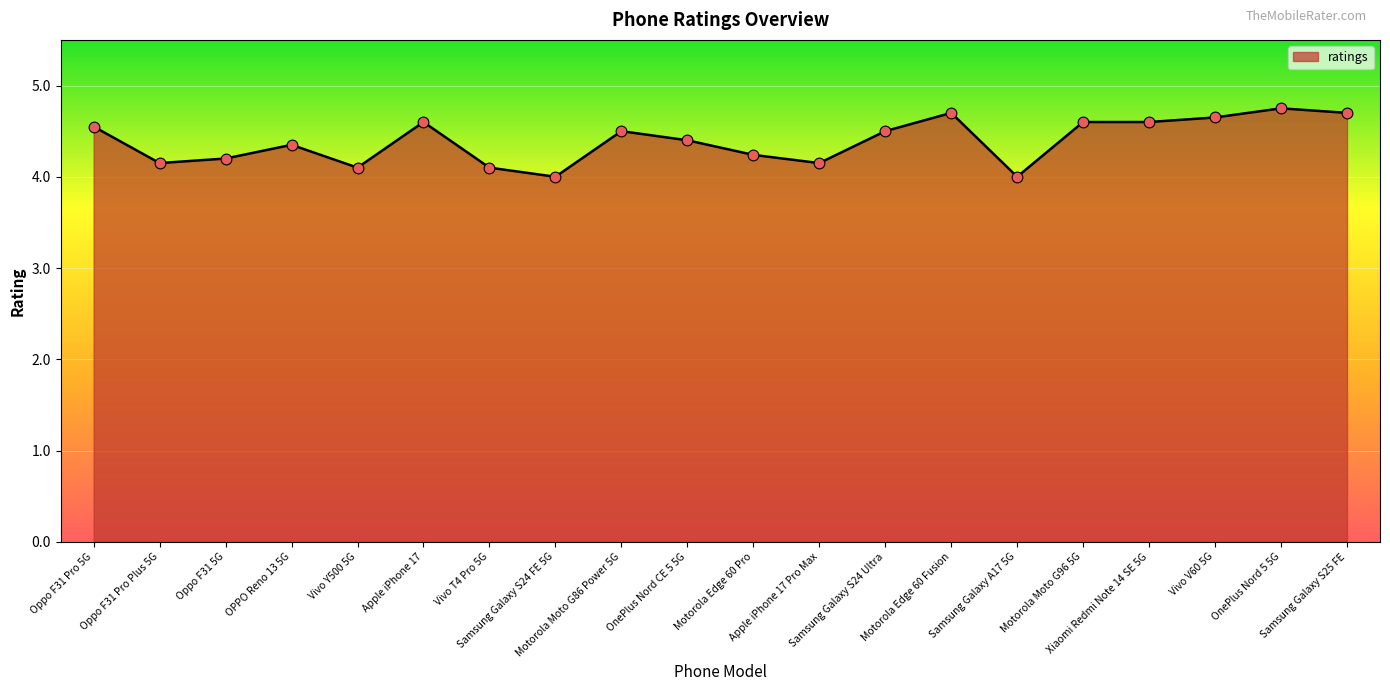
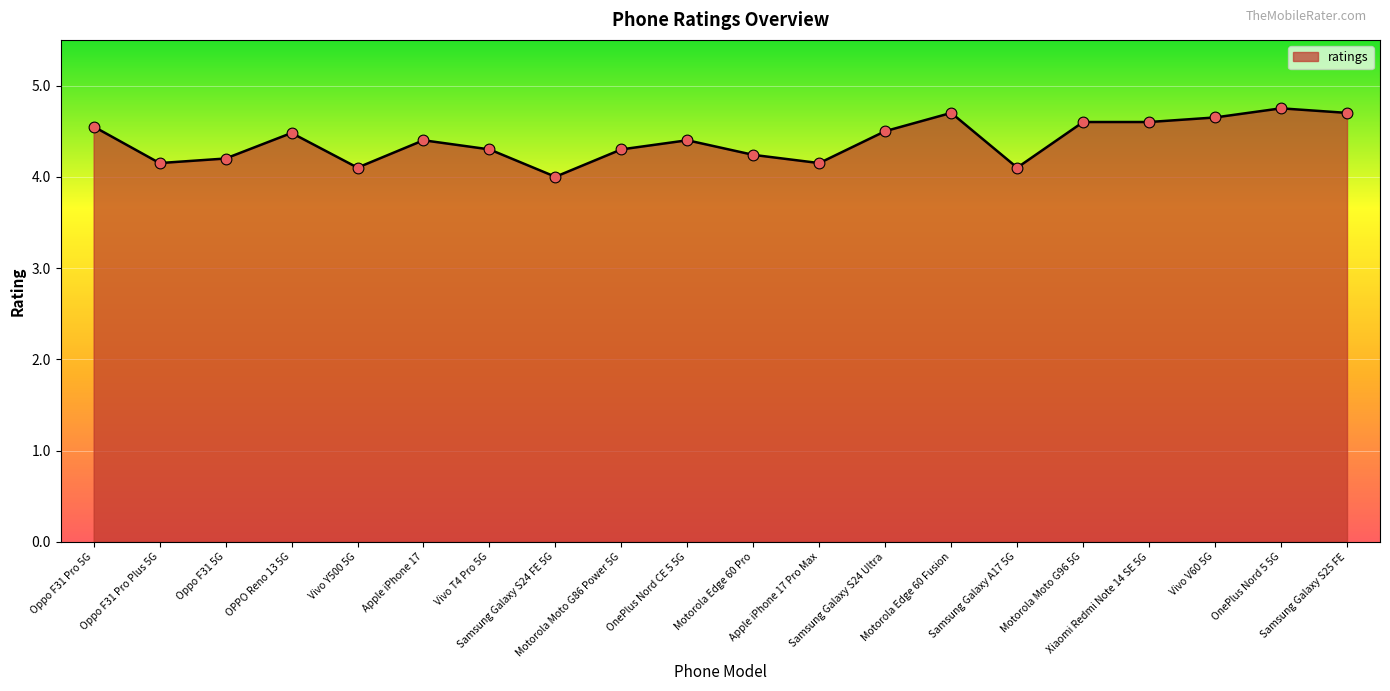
  {
    "Oppo F31 Pro 5G": 4.6,
    "Oppo F31 Pro Plus 5G": 4.2,
    "Oppo F31 5G": 4.2,
-   "OPPO Reno 13 5G": 4.4,
+   "OPPO Reno 13 5G": 4.5,
    "Vivo Y500 5G": 4.1,
-   "Apple iPhone 17": 4.6,
-   "Vivo T4 Pro 5G": 4.1,
+   "Apple iPhone 17": 4.4,
+   "Vivo T4 Pro 5G": 4.3,
    "Samsung Galaxy S24 FE 5G": 4.0,
-   "Motorola Moto G86 Power 5G": 4.5,
+   "Motorola Moto G86 Power 5G": 4.3,
    "OnePlus Nord CE 5 5G": 4.4,
    "Motorola Edge 60 Pro": 4.2,
    "Apple iPhone 17 Pro Max": 4.2,
    "Samsung Galaxy S24 Ultra": 4.5,
    "Motorola Edge 60 Fusion": 4.7,
-   "Samsung Galaxy A17 5G": 4.0,
+   "Samsung Galaxy A17 5G": 4.1,
    "Motorola Moto G96 5G": 4.6,
    "Xiaomi Redmi Note 14 SE 5G": 4.6,
    "Vivo V60 5G": 4.7,
    "OnePlus Nord 5 5G": 4.8,
    "Samsung Galaxy S25 FE": 4.7
  }
